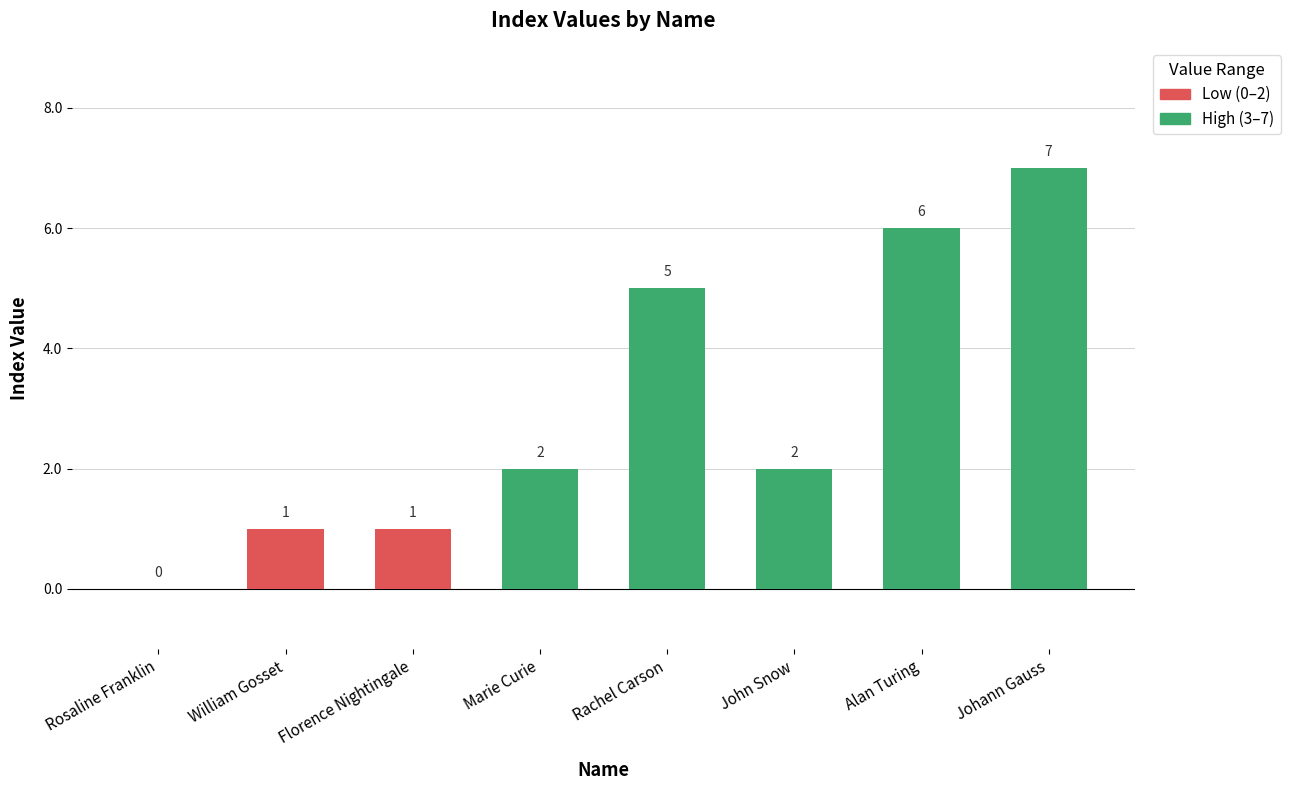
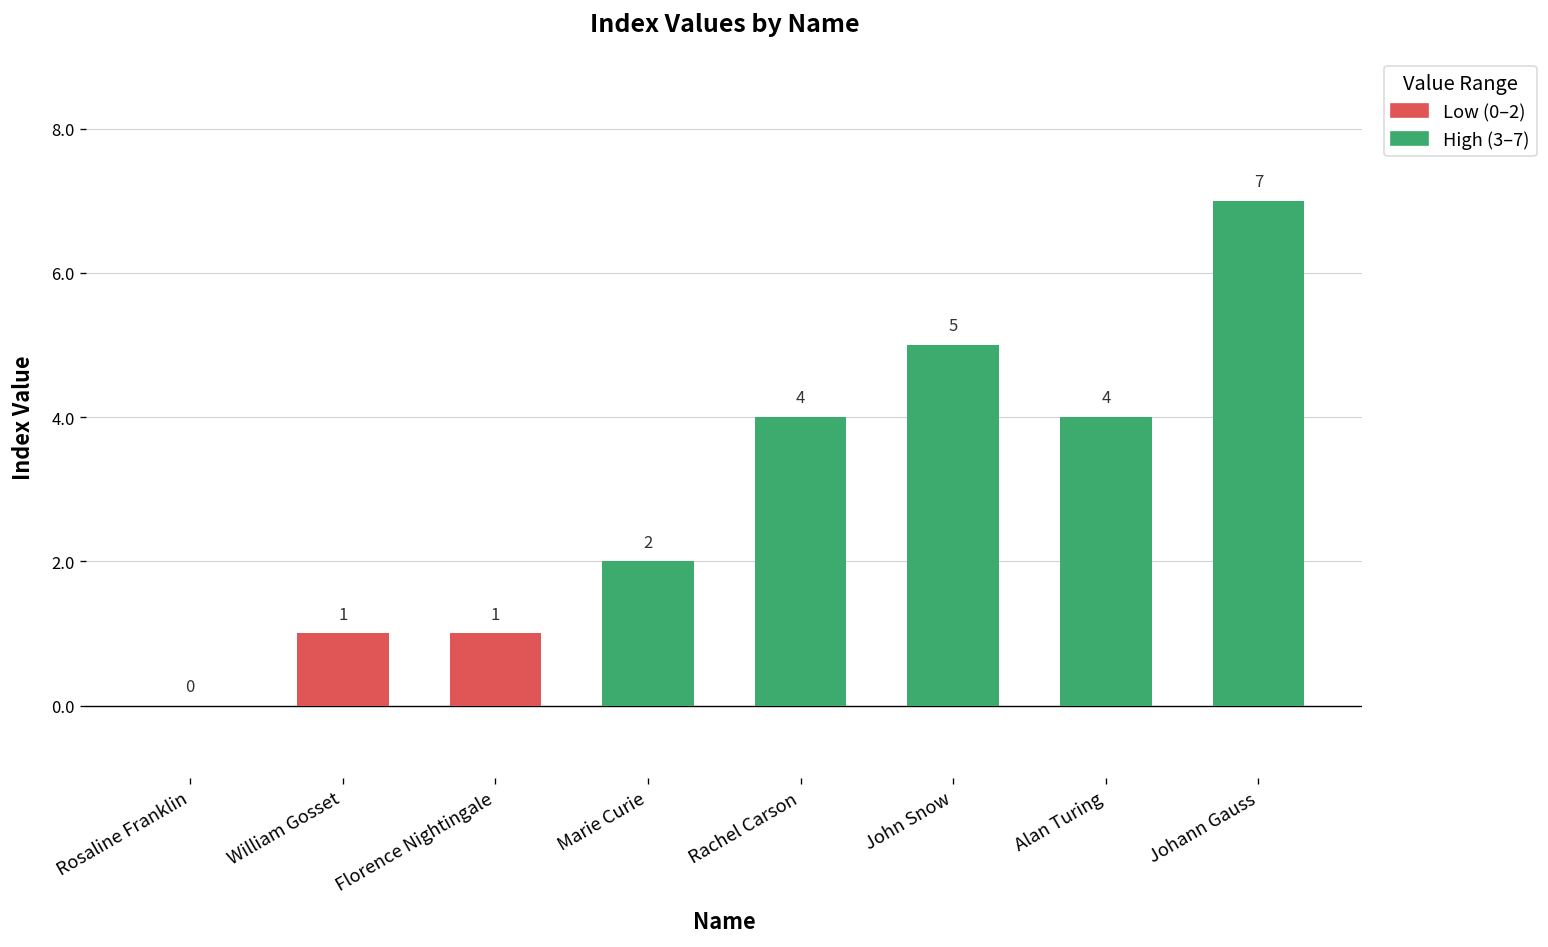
  {
    "Rosaline Franklin": 0,
    "William Gosset": 1,
    "Florence Nightingale": 1,
    "Marie Curie": 2,
-   "Rachel Carson": 5,
-   "John Snow": 2,
-   "Alan Turing": 6,
+   "Rachel Carson": 4,
+   "John Snow": 5,
+   "Alan Turing": 4,
    "Johann Gauss": 7
  }
